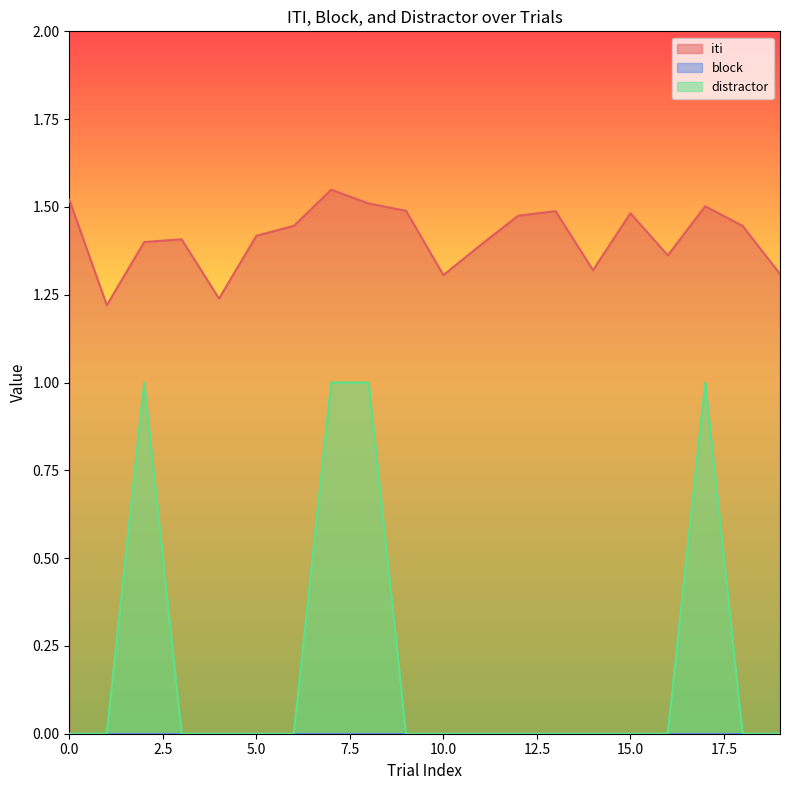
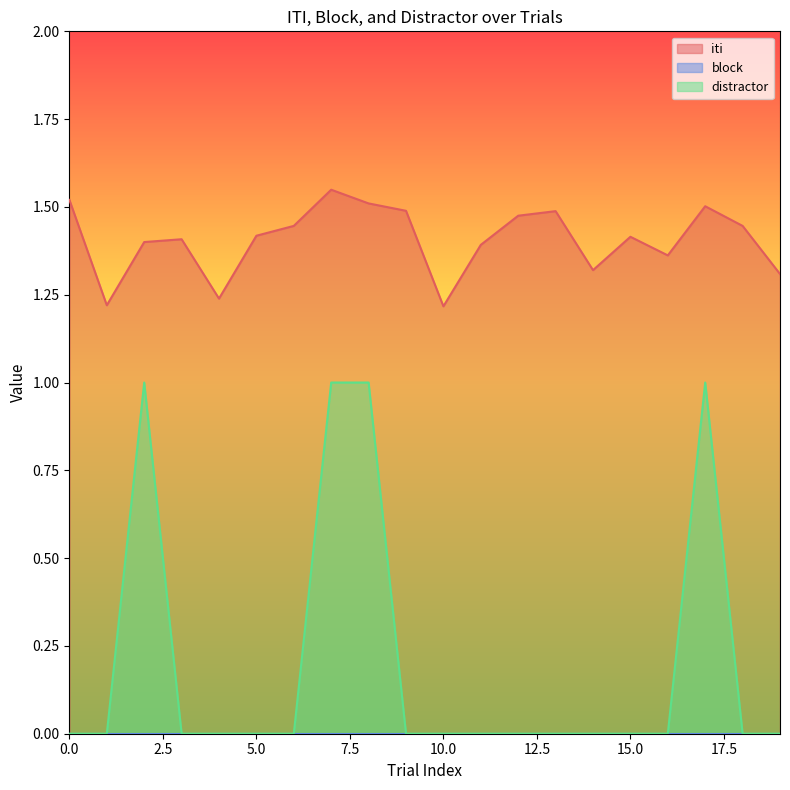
  {
    "iti": {
      "0.0": 1.52,
      "5.0": 1.42,
-     "10.0": 1.31,
-     "15.0": 1.48
+     "10.0": 1.22,
+     "15.0": 1.42
    }
  }
